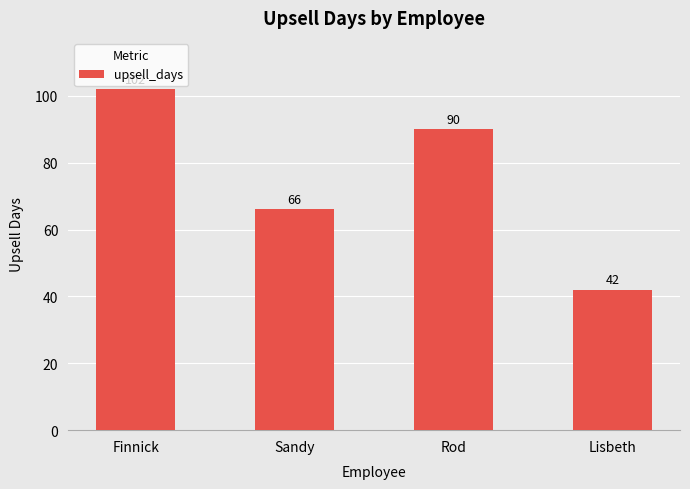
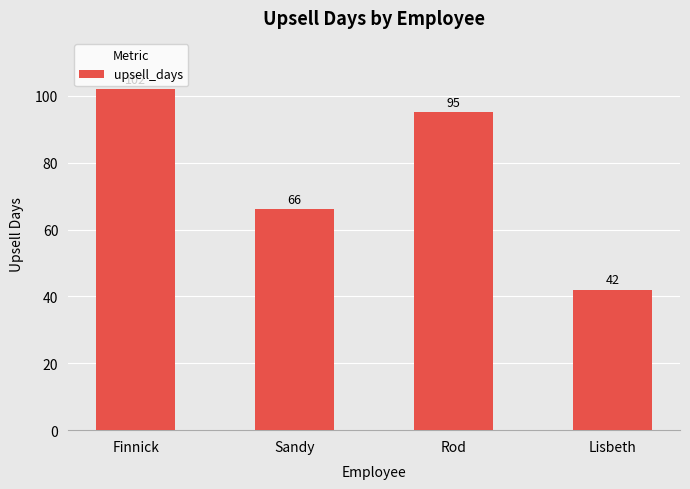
  {
    "Sandy": 66,
-   "Rod": 90,
+   "Rod": 95,
    "Lisbeth": 42
  }
